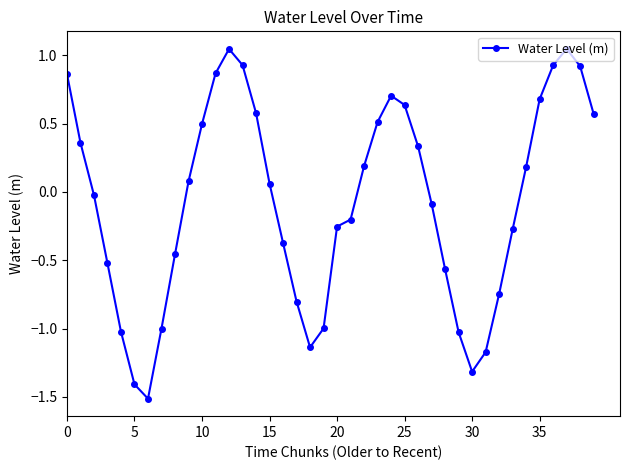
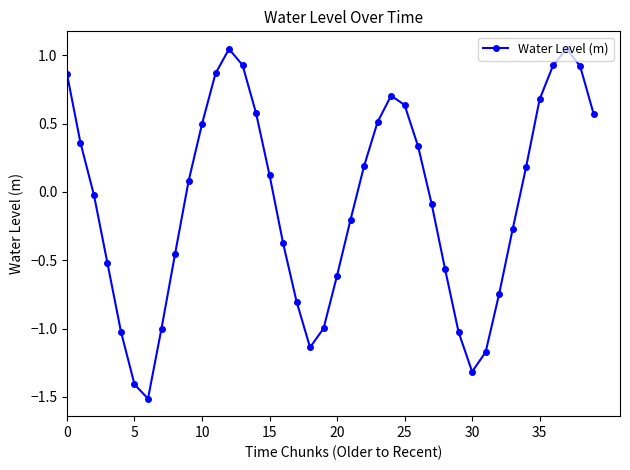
  {
    "0": 0.86,
    "5": -1.41,
    "10": 0.50,
-   "15": 0.06,
-   "20": -0.25,
+   "15": 0.12,
+   "20": -0.61,
    "25": 0.64,
    "30": -1.32,
    "35": 0.68
  }
